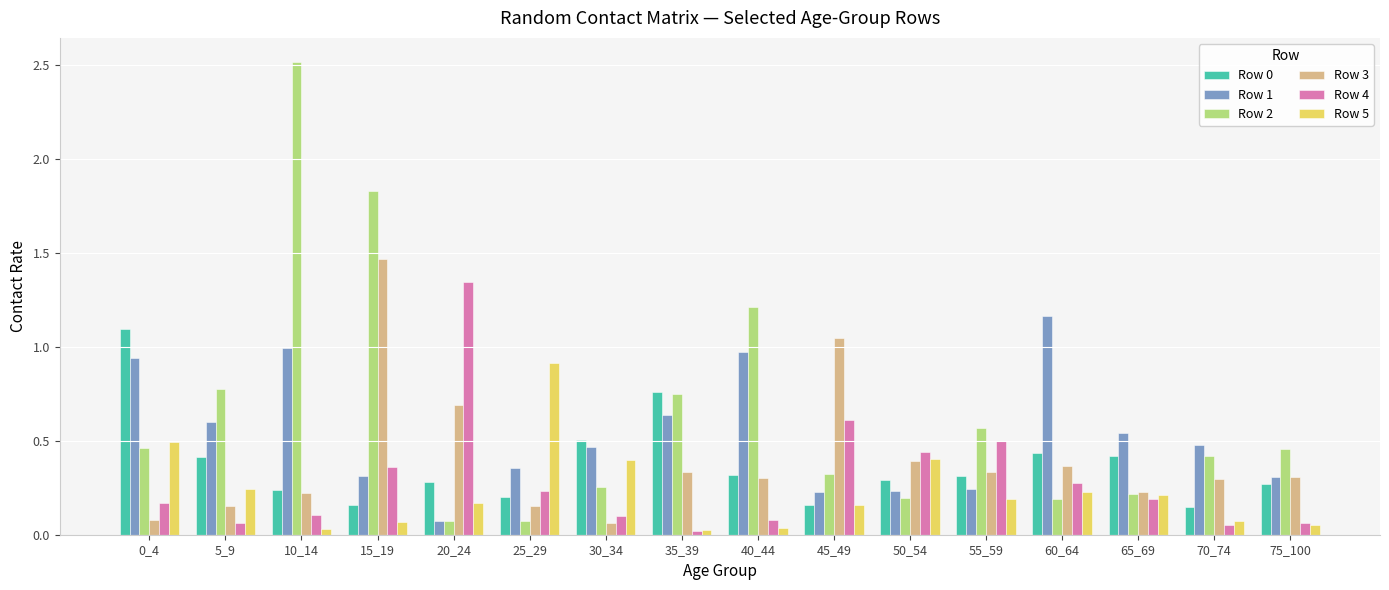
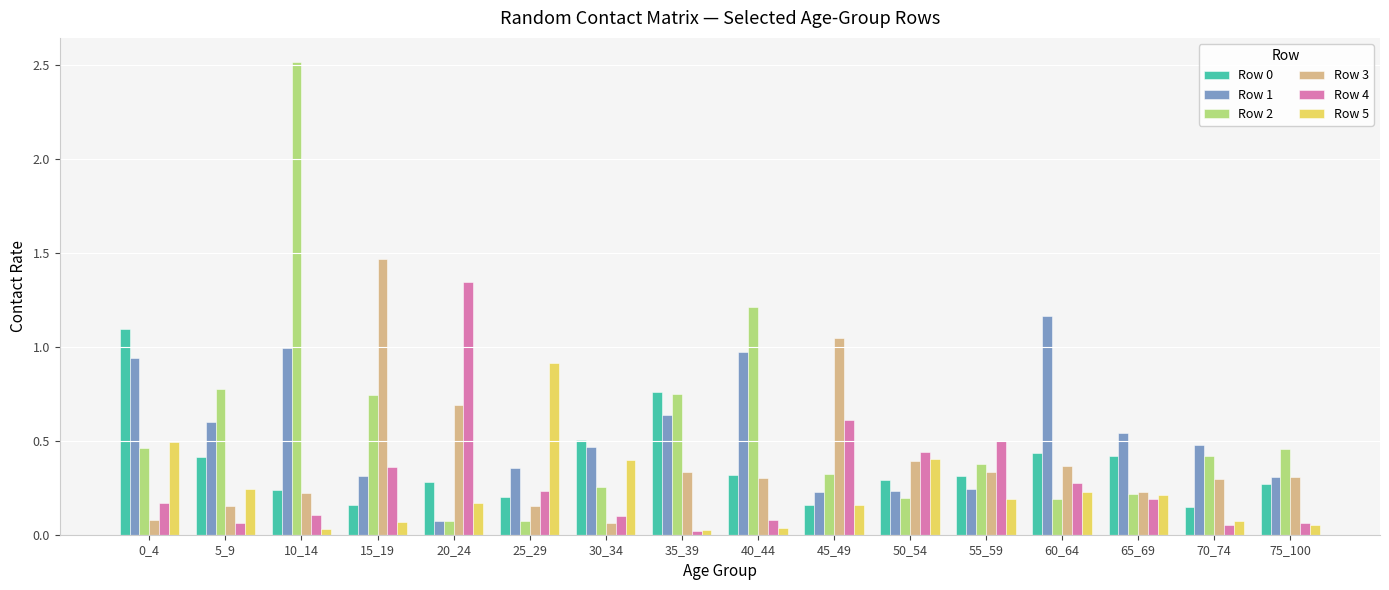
  {
    "Row 0": {
      "0_4": 1.10,
      "5_9": 0.41,
      "10_14": 0.24,
      "15_19": 0.16,
      "20_24": 0.28,
      "25_29": 0.20,
      "30_34": 0.50,
      "35_39": 0.76,
      "40_44": 0.32,
      "45_49": 0.16,
      "50_54": 0.29,
      "55_59": 0.31,
      "60_64": 0.43,
      "65_69": 0.42,
      "70_74": 0.15,
      "75_100": 0.27
    },
    "Row 1": {
      "0_4": 0.94,
      "5_9": 0.60,
      "10_14": 0.99,
      "15_19": 0.31,
      "20_24": 0.08,
      "25_29": 0.35,
      "30_34": 0.47,
      "35_39": 0.64,
      "40_44": 0.97,
      "45_49": 0.23,
      "50_54": 0.23,
      "55_59": 0.24,
      "60_64": 1.17,
      "65_69": 0.54,
      "70_74": 0.48,
      "75_100": 0.31
    },
    "Row 2": {
      "0_4": 0.46,
      "5_9": 0.78,
      "10_14": 2.52,
-     "15_19": 1.83,
+     "15_19": 0.75,
      "20_24": 0.07,
      "25_29": 0.07,
      "30_34": 0.25,
      "35_39": 0.75,
      "40_44": 1.21,
      "45_49": 0.32,
      "50_54": 0.19,
-     "55_59": 0.57,
+     "55_59": 0.38,
      "60_64": 0.19,
      "65_69": 0.22,
      "70_74": 0.42,
      "75_100": 0.45
    },
    "Row 3": {
      "0_4": 0.08,
      "5_9": 0.15,
      "10_14": 0.22,
      "15_19": 1.47,
      "20_24": 0.69,
      "25_29": 0.15,
      "30_34": 0.06,
      "35_39": 0.33,
      "40_44": 0.30,
      "45_49": 1.05,
      "50_54": 0.39,
      "55_59": 0.33,
      "60_64": 0.37,
      "65_69": 0.23,
      "70_74": 0.30,
      "75_100": 0.31
    },
    "Row 4": {
      "0_4": 0.17,
      "5_9": 0.06,
      "10_14": 0.10,
      "15_19": 0.36,
      "20_24": 1.35,
      "25_29": 0.24,
      "30_34": 0.10,
      "35_39": 0.02,
      "40_44": 0.08,
      "45_49": 0.61,
      "50_54": 0.44,
      "55_59": 0.50,
      "60_64": 0.28,
      "65_69": 0.19,
      "70_74": 0.05,
      "75_100": 0.06
    },
    "Row 5": {
      "0_4": 0.50,
      "5_9": 0.25,
      "10_14": 0.03,
      "15_19": 0.07,
      "20_24": 0.17,
      "25_29": 0.91,
      "30_34": 0.40,
      "35_39": 0.03,
      "40_44": 0.03,
      "45_49": 0.16,
      "50_54": 0.40,
      "55_59": 0.19,
      "60_64": 0.23,
      "65_69": 0.21,
      "70_74": 0.07,
      "75_100": 0.05
    }
  }
